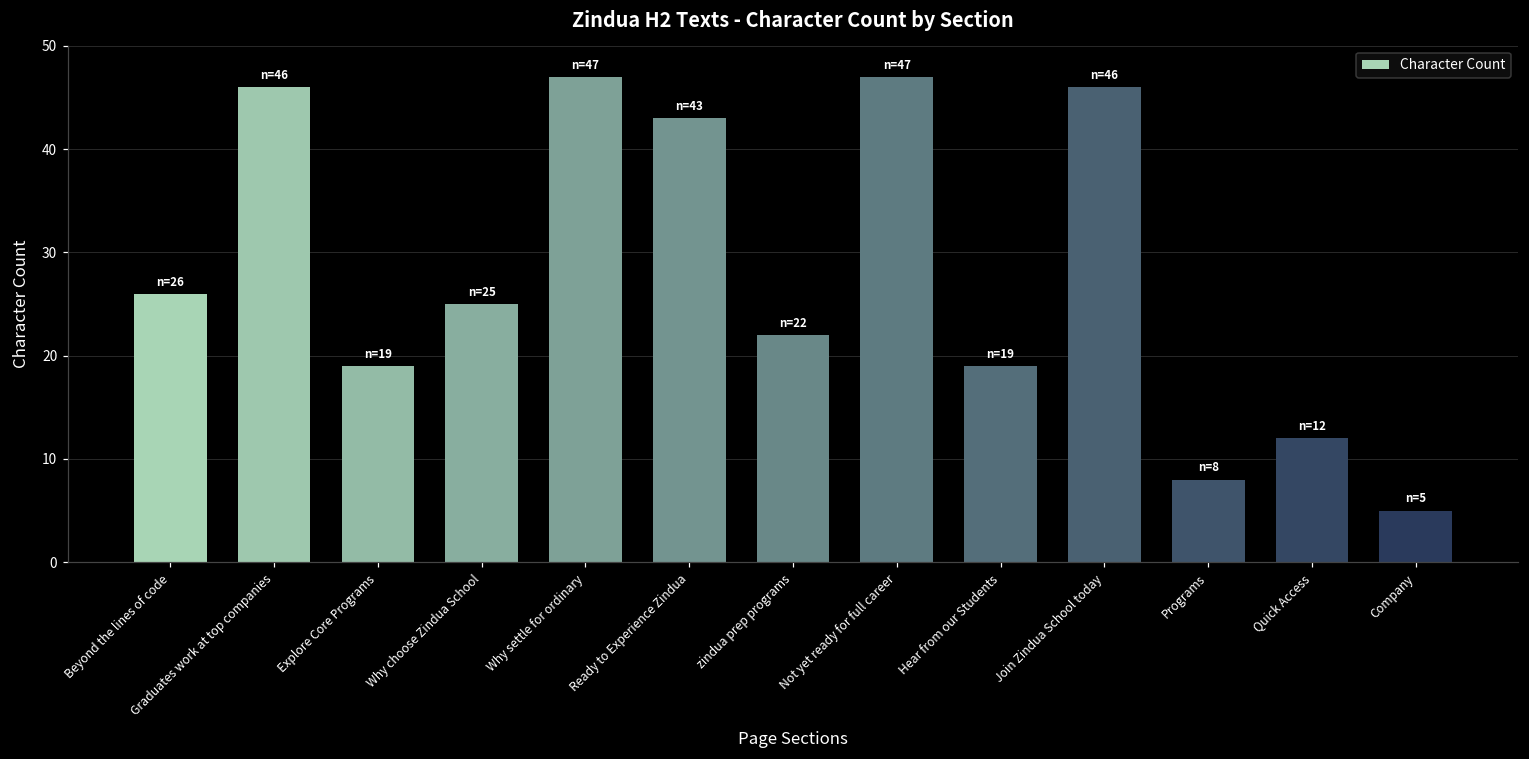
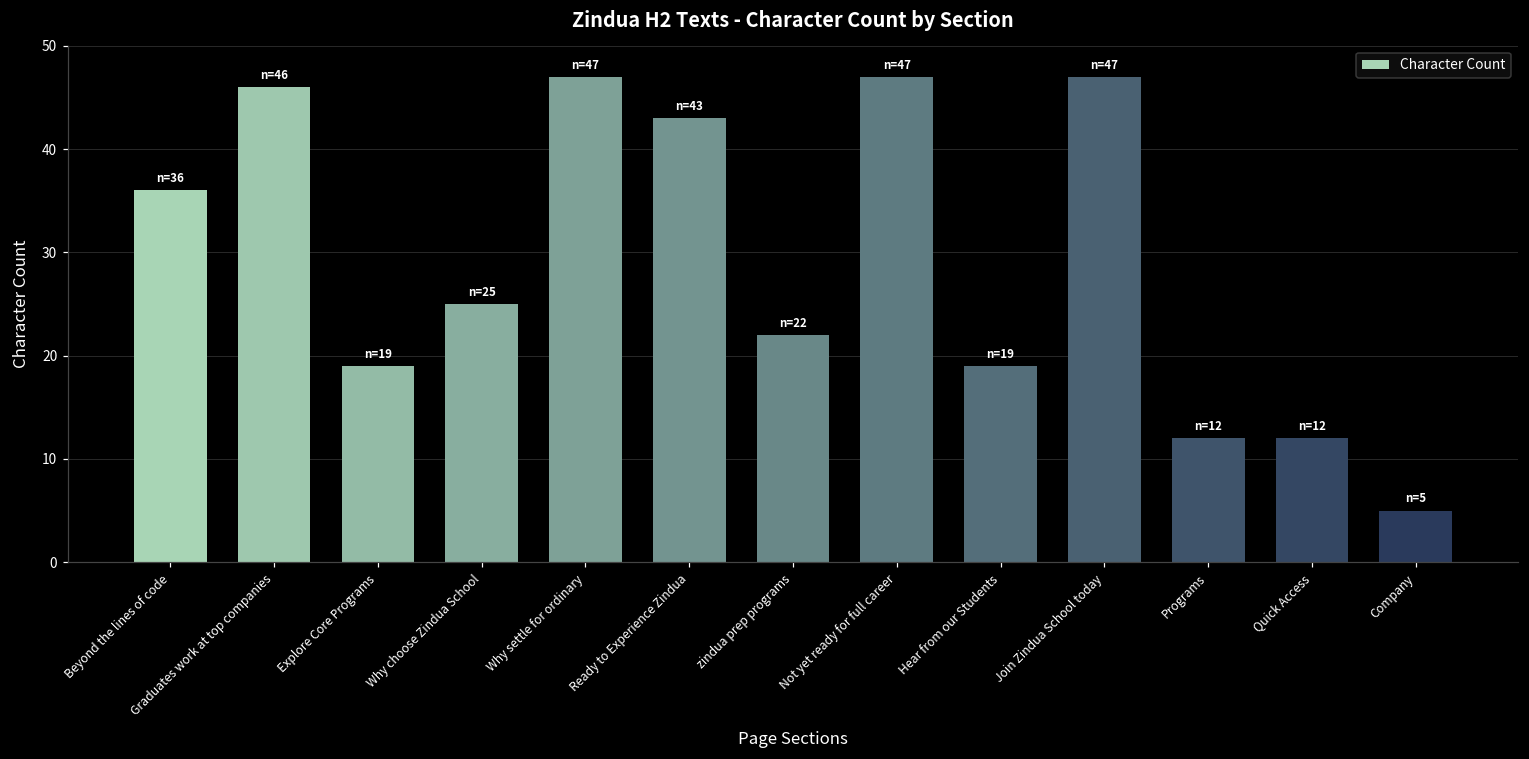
  {
-   "Beyond the lines of code": 26,
+   "Beyond the lines of code": 36,
    "Graduates work at top companies": 46,
    "Explore Core Programs": 19,
    "Why choose Zindua School": 25,
    "Why settle for ordinary": 47,
    "Ready to Experience Zindua": 43,
    "zindua prep programs": 22,
    "Not yet ready for full career": 47,
    "Hear from our Students": 19,
-   "Join Zindua School today": 46,
-   "Programs": 8,
+   "Join Zindua School today": 47,
+   "Programs": 12,
    "Quick Access": 12,
    "Company": 5
  }
